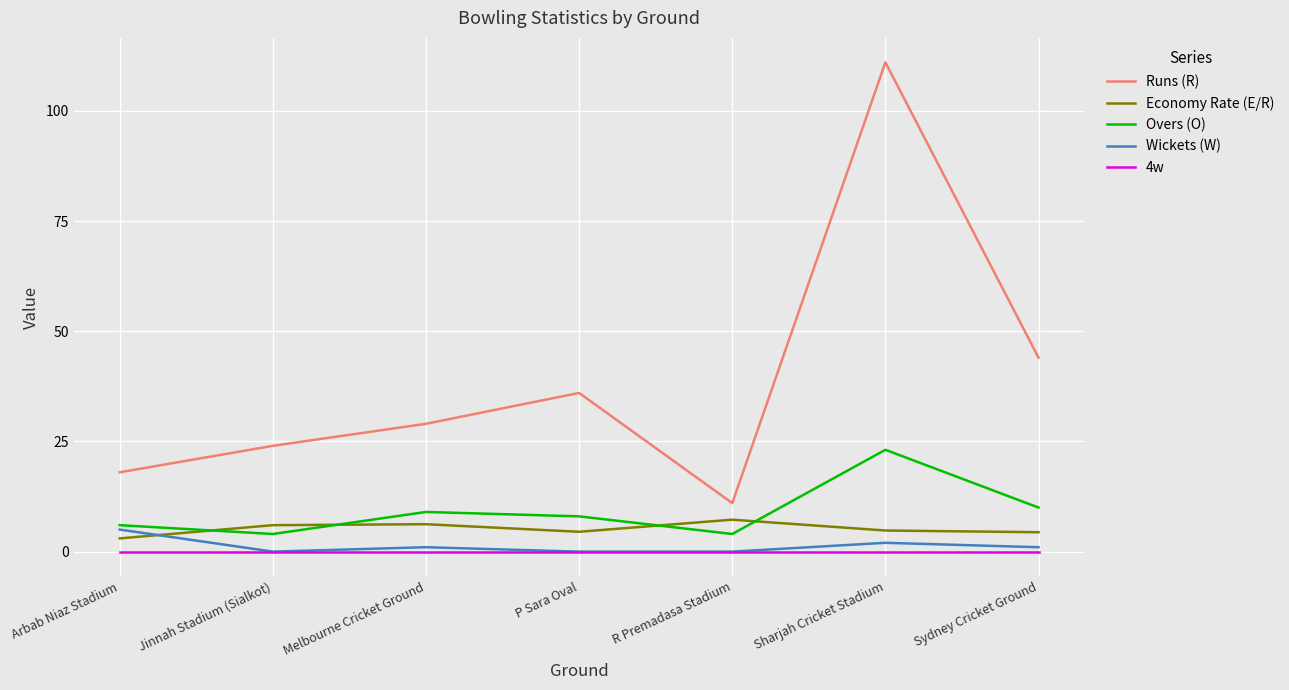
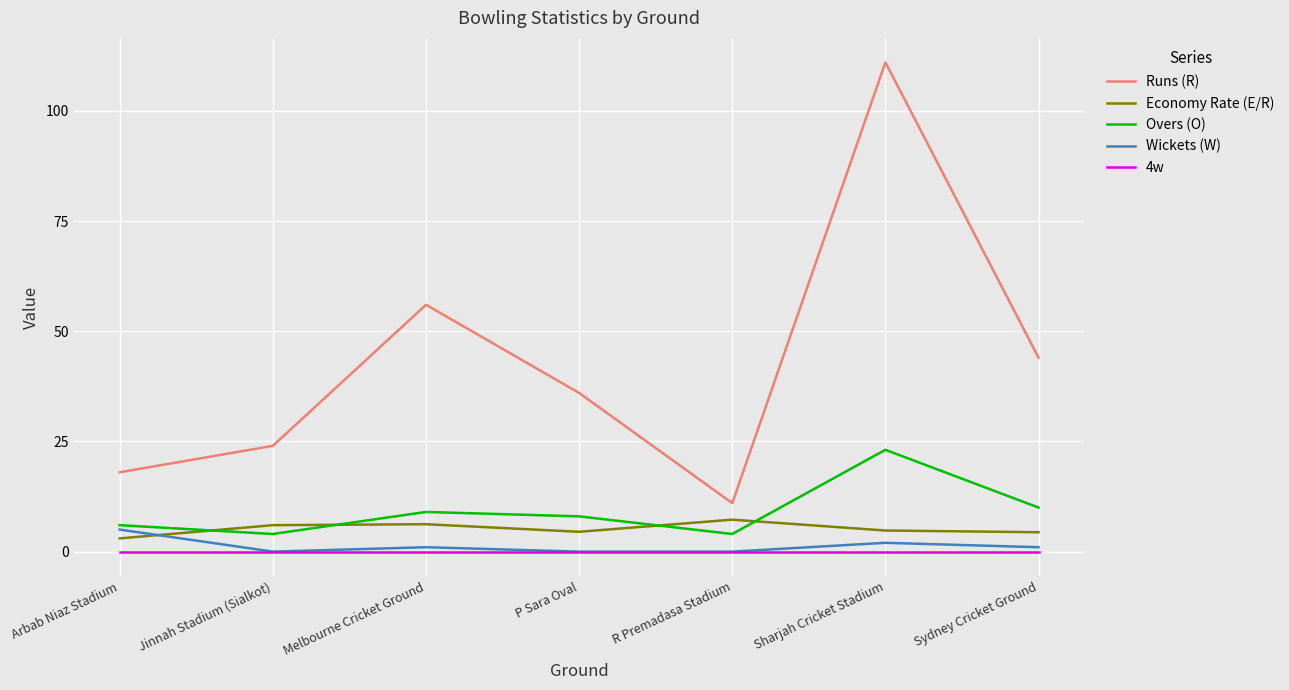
  {
    "Runs (R)": {
      "Arbab Niaz Stadium": 18,
      "Jinnah Stadium (Sialkot)": 24,
-     "Melbourne Cricket Ground": 29,
+     "Melbourne Cricket Ground": 56,
      "P Sara Oval": 36,
      "R Premadasa Stadium": 11,
      "Sharjah Cricket Stadium": 111,
      "Sydney Cricket Ground": 44
    },
    "Economy Rate (E/R)": {
      "Arbab Niaz Stadium": 3,
      "Jinnah Stadium (Sialkot)": 6,
      "Melbourne Cricket Ground": 6,
      "P Sara Oval": 5,
      "R Premadasa Stadium": 7,
      "Sharjah Cricket Stadium": 5,
      "Sydney Cricket Ground": 4
    },
    "Overs (O)": {
      "Arbab Niaz Stadium": 6,
      "Jinnah Stadium (Sialkot)": 4,
      "Melbourne Cricket Ground": 9,
      "P Sara Oval": 8,
      "R Premadasa Stadium": 4,
      "Sharjah Cricket Stadium": 23,
      "Sydney Cricket Ground": 10
    },
    "Wickets (W)": {
      "Arbab Niaz Stadium": 5,
      "Melbourne Cricket Ground": 1,
      "Sharjah Cricket Stadium": 2,
      "Sydney Cricket Ground": 1
    },
    "4w": {
      "Arbab Niaz Stadium": 0,
      "Melbourne Cricket Ground": 0,
      "Sharjah Cricket Stadium": 0,
      "Sydney Cricket Ground": 0
    }
  }
